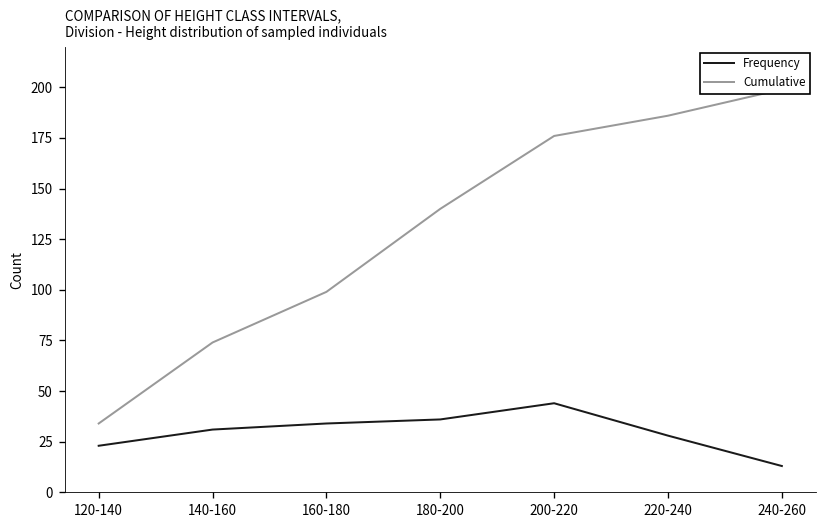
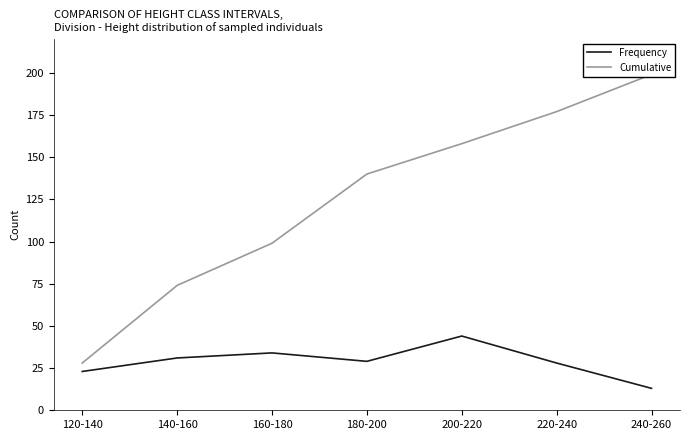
  {
    "Frequency": {
      "120-140": 23,
      "140-160": 31,
      "160-180": 34,
-     "180-200": 36,
+     "180-200": 29,
      "200-220": 44,
      "220-240": 28,
      "240-260": 13
    },
    "Cumulative": {
-     "120-140": 34,
+     "120-140": 28,
      "140-160": 74,
      "160-180": 99,
      "180-200": 140,
-     "200-220": 176,
-     "220-240": 186
+     "200-220": 158,
+     "220-240": 177
    }
  }
